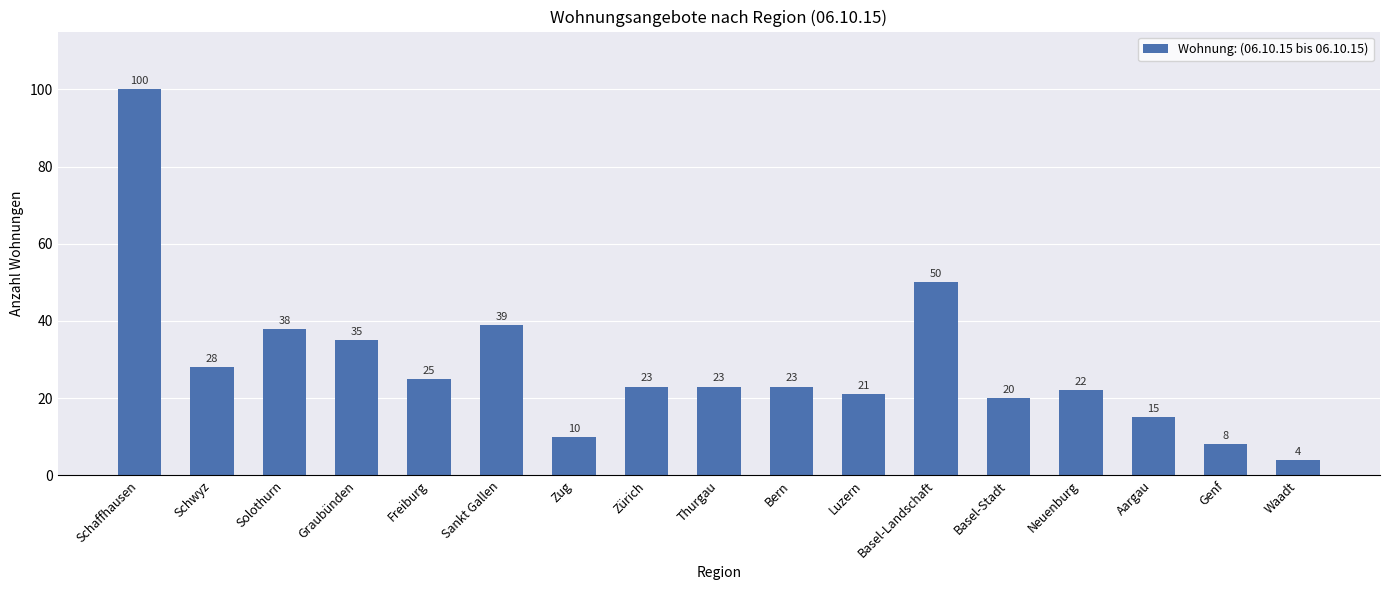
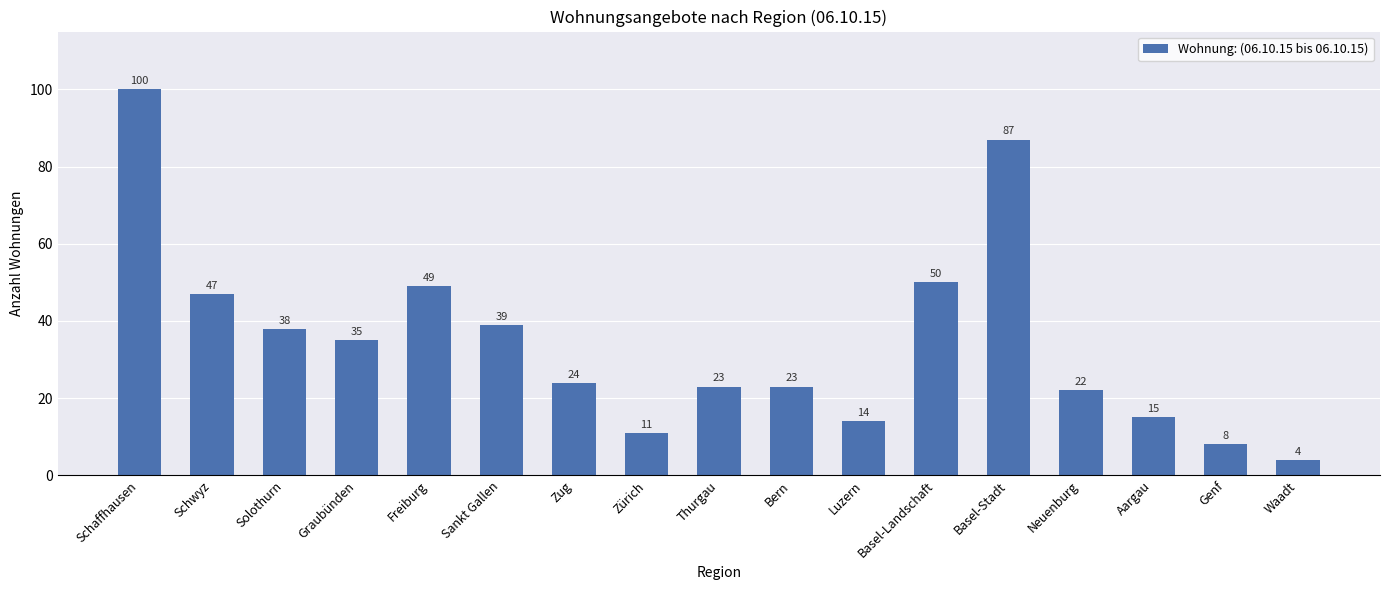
  {
    "Schaffhausen": 100,
-   "Schwyz": 28,
+   "Schwyz": 47,
    "Solothurn": 38,
    "Graubünden": 35,
-   "Freiburg": 25,
+   "Freiburg": 49,
    "Sankt Gallen": 39,
-   "Zug": 10,
-   "Zürich": 23,
+   "Zug": 24,
+   "Zürich": 11,
    "Thurgau": 23,
    "Bern": 23,
-   "Luzern": 21,
+   "Luzern": 14,
    "Basel-Landschaft": 50,
-   "Basel-Stadt": 20,
+   "Basel-Stadt": 87,
    "Neuenburg": 22,
    "Aargau": 15,
    "Genf": 8,
    "Waadt": 4
  }
